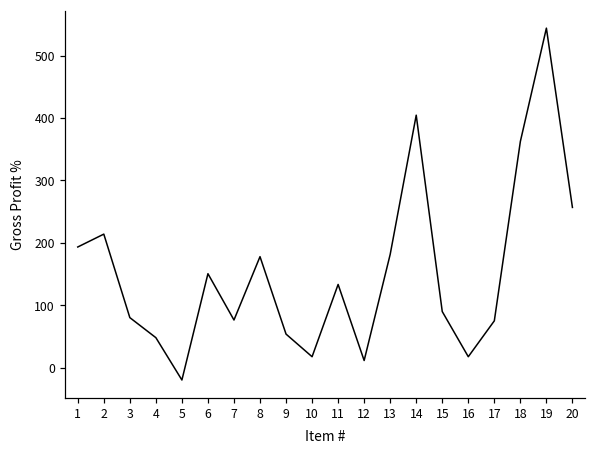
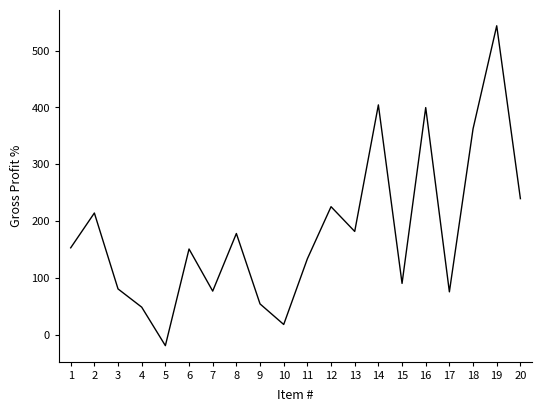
  {
-   "1": 190,
+   "1": 150,
    "2": 210,
    "3": 80,
    "4": 50,
    "5": -20,
    "6": 150,
    "7": 80,
    "8": 180,
    "9": 50,
    "10": 20,
    "11": 130,
-   "12": 10,
+   "12": 230,
    "13": 180,
    "14": 400,
    "15": 90,
-   "16": 20,
+   "16": 400,
    "17": 80,
    "18": 360,
    "19": 540,
-   "20": 260
+   "20": 240
  }
